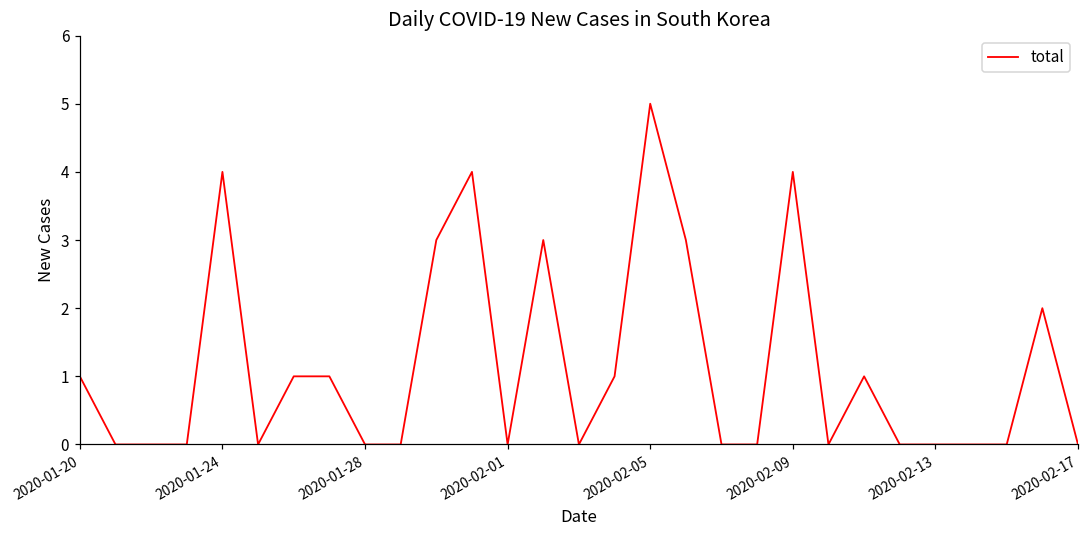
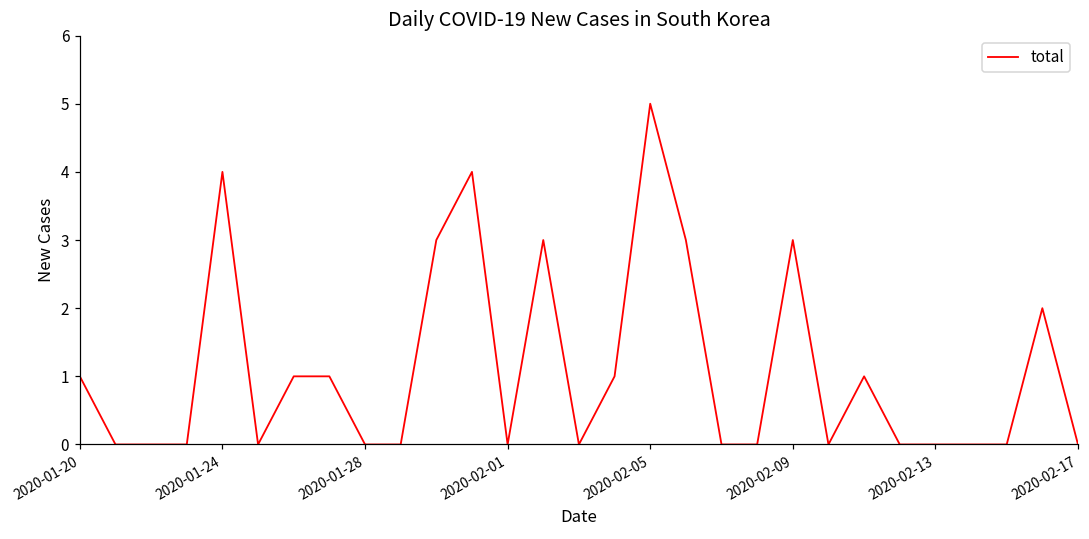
  {
    "2020-01-20": 1,
    "2020-01-24": 4,
    "2020-01-28": 0,
    "2020-02-01": 0,
    "2020-02-05": 5,
-   "2020-02-09": 4,
+   "2020-02-09": 3,
    "2020-02-13": 0,
    "2020-02-17": 0
  }
